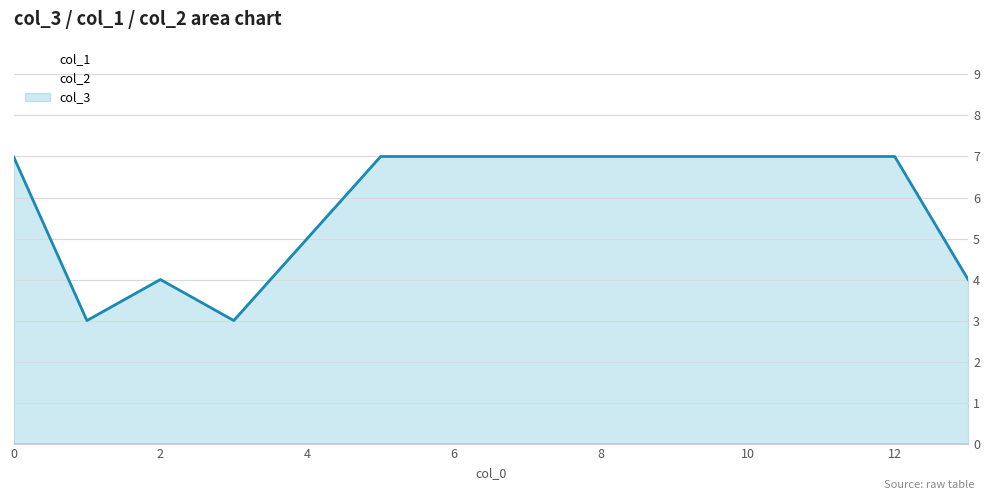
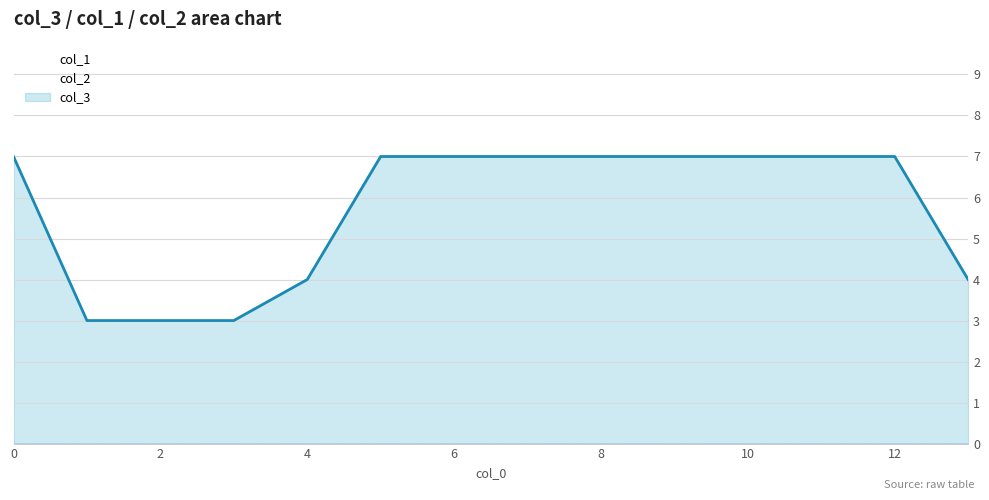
  {
    "col_2": {
      "0": 0,
      "2": 0,
      "4": 0,
      "6": 0,
      "8": 0,
      "10": 0,
      "12": 0
    },
    "col_3": {
      "0": 7,
-     "2": 4,
-     "4": 5,
+     "2": 3,
+     "4": 4,
      "6": 7,
      "8": 7,
      "10": 7,
      "12": 7
    }
  }
